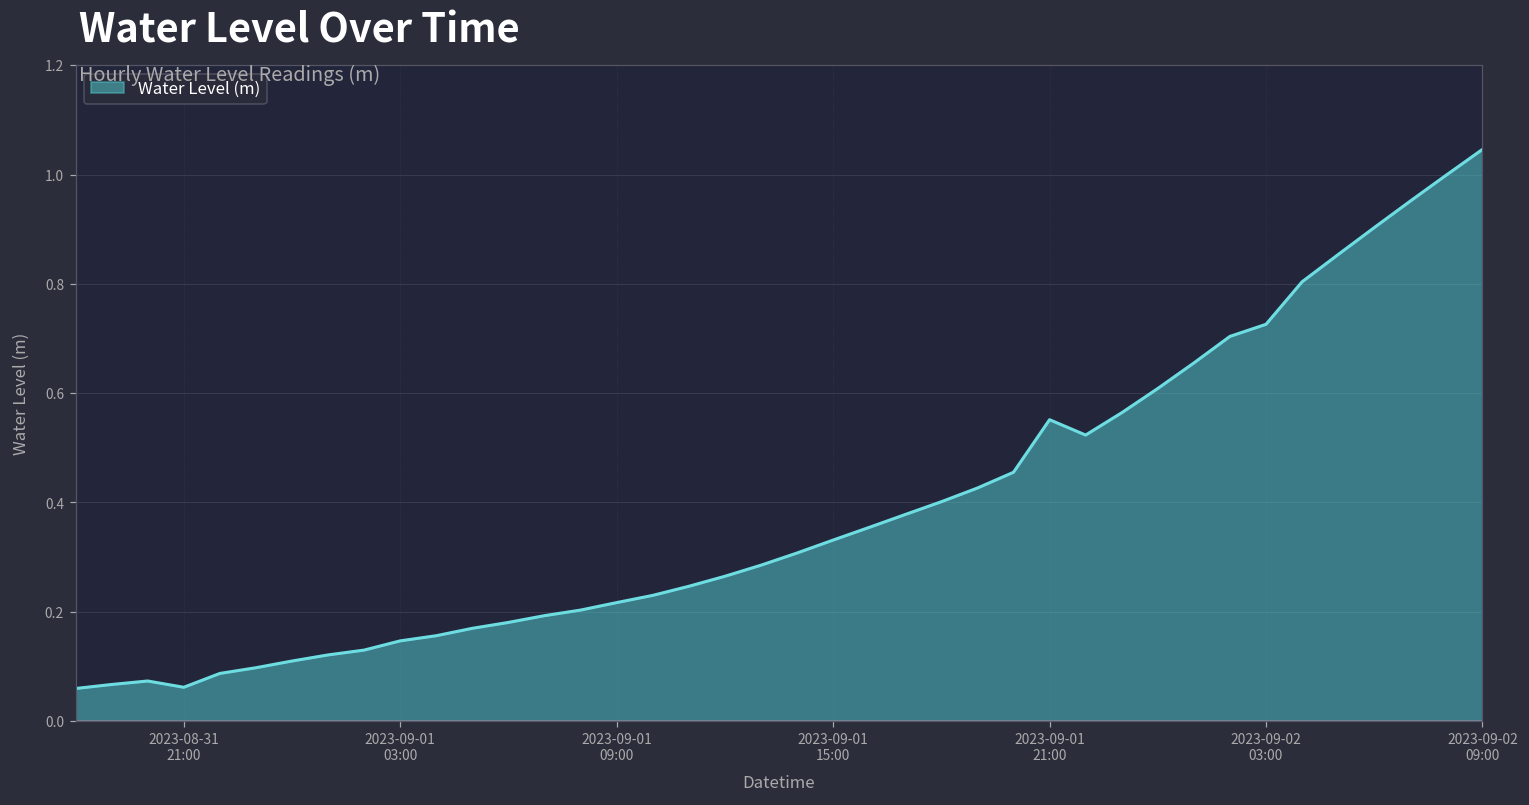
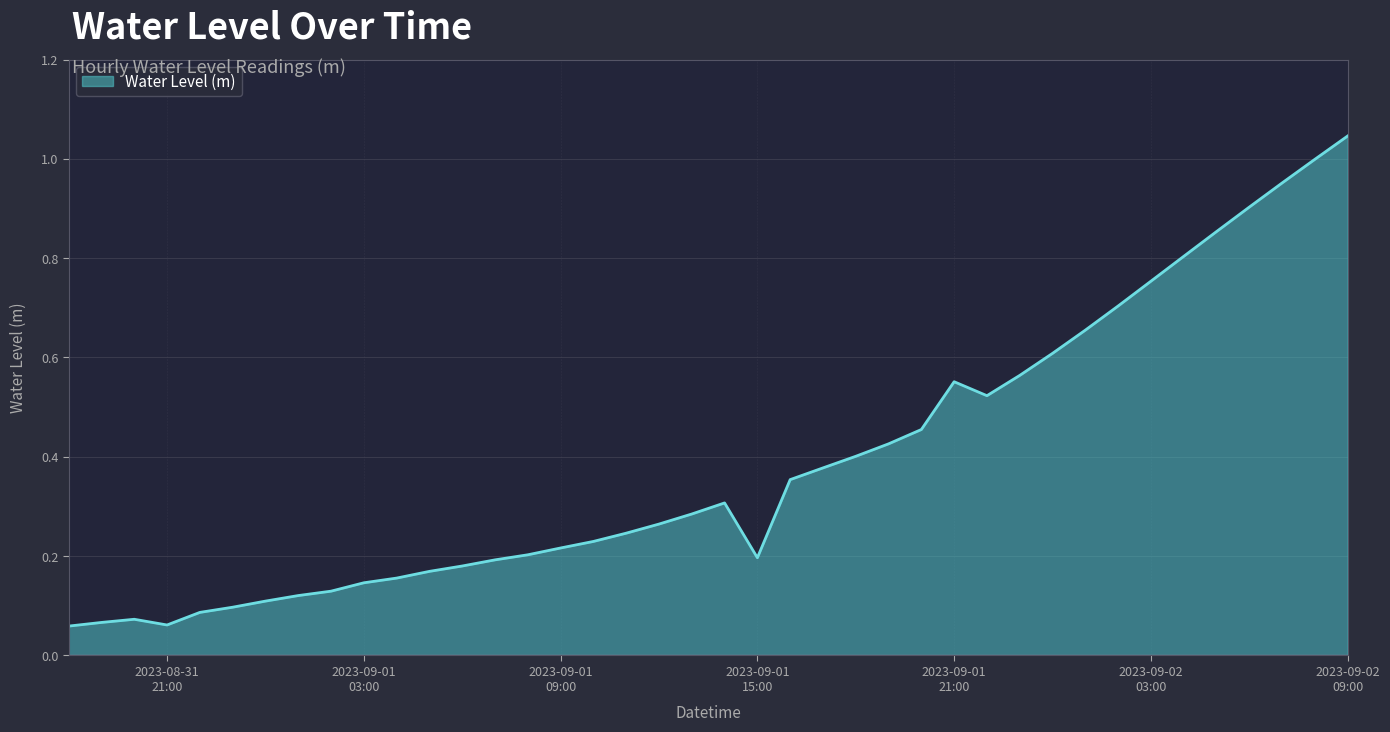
  {
    "2023-08-31 21:00": 0.06,
    "2023-09-01 03:00": 0.15,
    "2023-09-01 09:00": 0.22,
-   "2023-09-01 15:00": 0.33,
+   "2023-09-01 15:00": 0.20,
    "2023-09-01 21:00": 0.55,
-   "2023-09-02 03:00": 0.73,
+   "2023-09-02 03:00": 0.75,
    "2023-09-02 09:00": 1.05
  }
